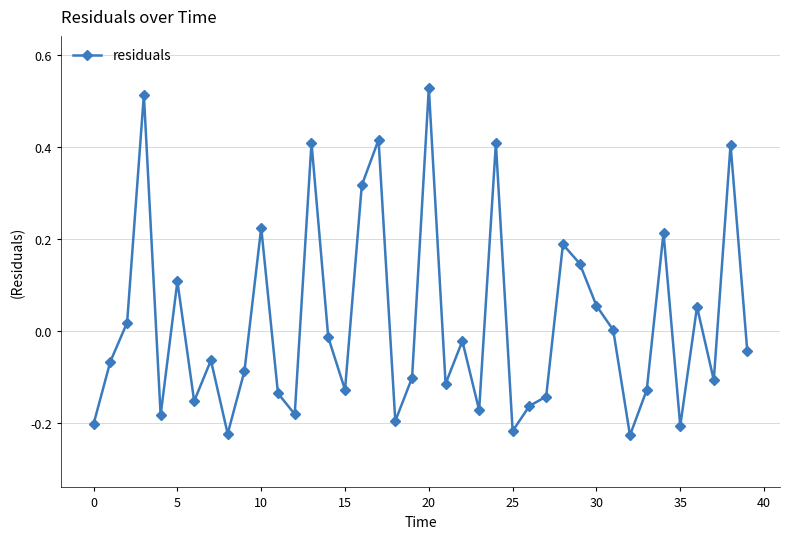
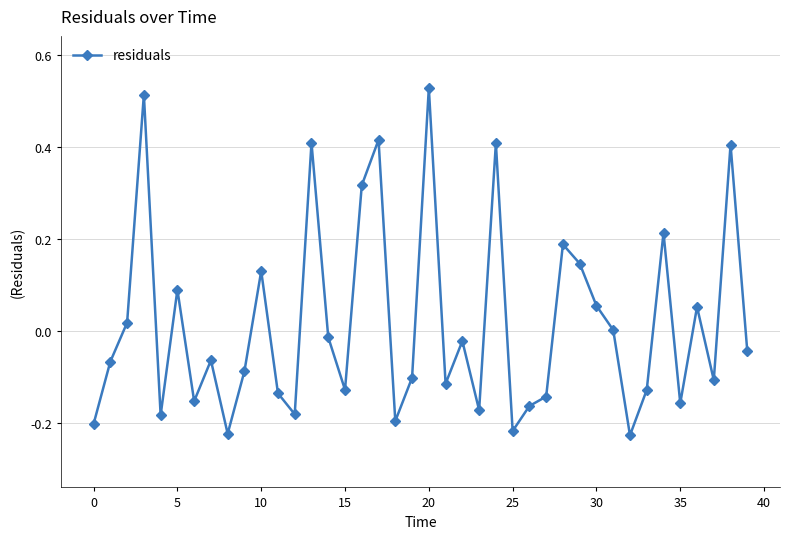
  {
    "0": -0.20,
-   "5": 0.11,
-   "10": 0.22,
+   "5": 0.09,
+   "10": 0.13,
    "15": -0.13,
    "20": 0.53,
    "25": -0.22,
    "30": 0.05,
-   "35": -0.21
+   "35": -0.16
  }
